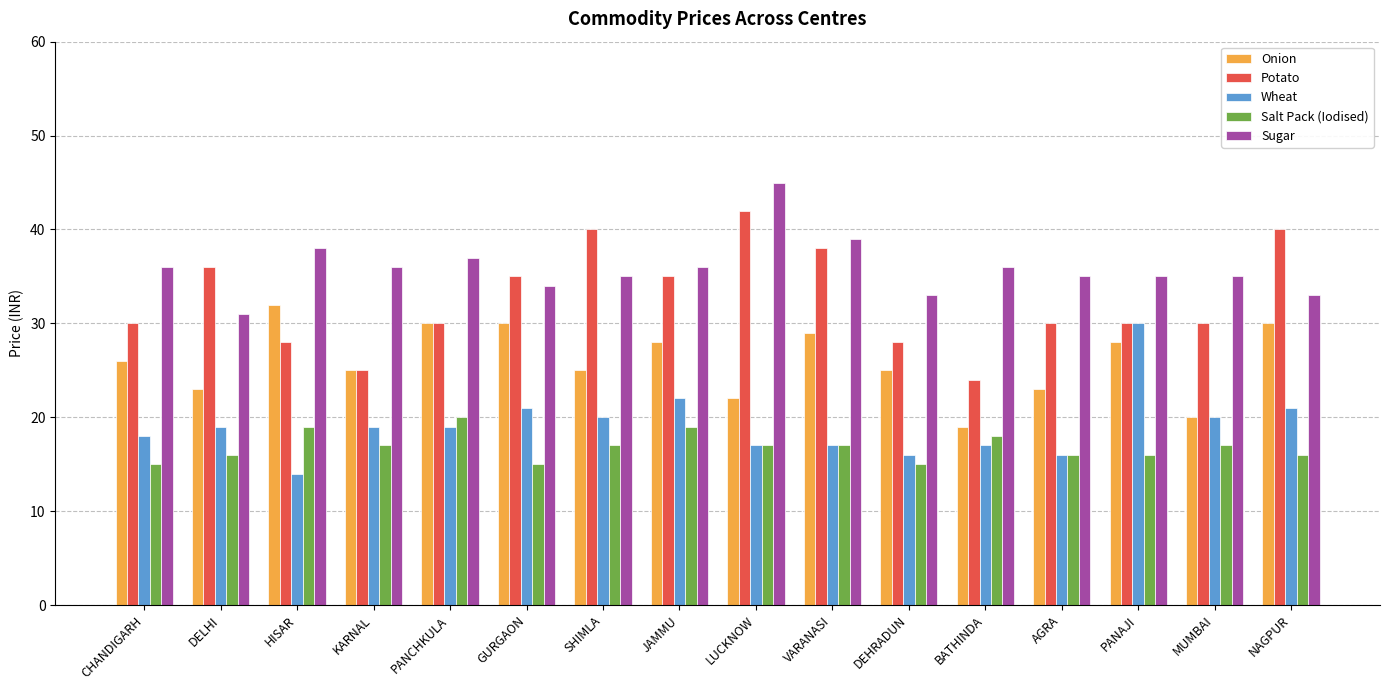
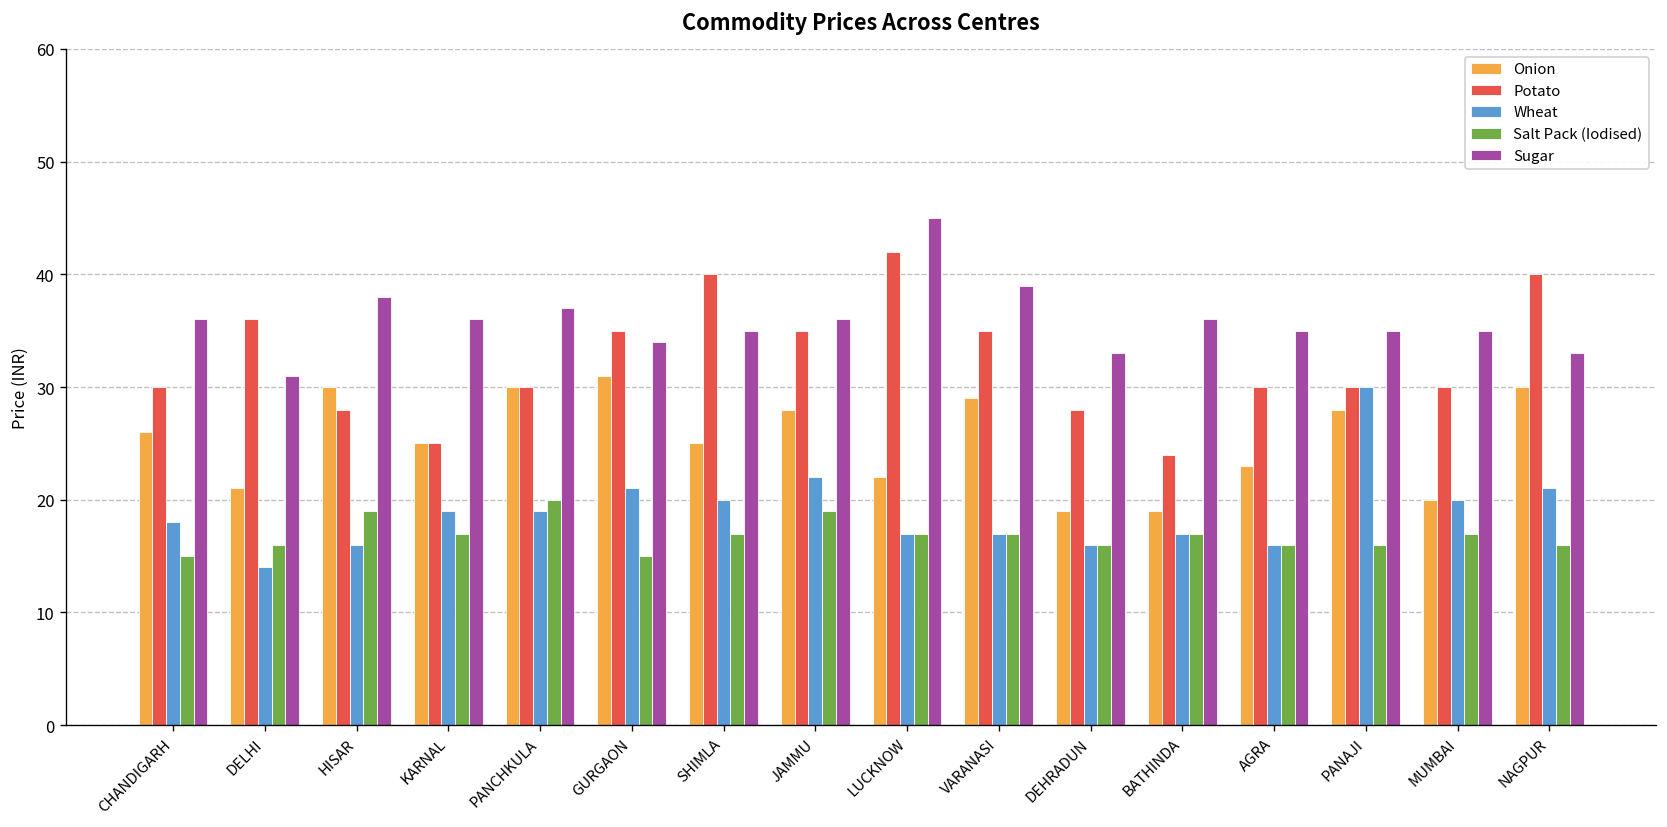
  {
    "Onion": {
      "CHANDIGARH": 26,
-     "DELHI": 23,
-     "HISAR": 32,
+     "DELHI": 21,
+     "HISAR": 30,
      "KARNAL": 25,
      "PANCHKULA": 30,
-     "GURGAON": 30,
+     "GURGAON": 31,
      "SHIMLA": 25,
      "JAMMU": 28,
      "LUCKNOW": 22,
      "VARANASI": 29,
-     "DEHRADUN": 25,
+     "DEHRADUN": 19,
      "BATHINDA": 19,
      "AGRA": 23,
      "PANAJI": 28,
      "MUMBAI": 20,
      "NAGPUR": 30
    },
    "Potato": {
      "CHANDIGARH": 30,
      "DELHI": 36,
      "HISAR": 28,
      "KARNAL": 25,
      "PANCHKULA": 30,
      "GURGAON": 35,
      "SHIMLA": 40,
      "JAMMU": 35,
      "LUCKNOW": 42,
-     "VARANASI": 38,
+     "VARANASI": 35,
      "DEHRADUN": 28,
      "BATHINDA": 24,
      "AGRA": 30,
      "PANAJI": 30,
      "MUMBAI": 30,
      "NAGPUR": 40
    },
    "Wheat": {
      "CHANDIGARH": 18,
-     "DELHI": 19,
-     "HISAR": 14,
+     "DELHI": 14,
+     "HISAR": 16,
      "KARNAL": 19,
      "PANCHKULA": 19,
      "GURGAON": 21,
      "SHIMLA": 20,
      "JAMMU": 22,
      "LUCKNOW": 17,
      "VARANASI": 17,
      "DEHRADUN": 16,
      "BATHINDA": 17,
      "AGRA": 16,
      "PANAJI": 30,
      "MUMBAI": 20,
      "NAGPUR": 21
    },
    "Salt Pack (Iodised)": {
      "CHANDIGARH": 15,
      "DELHI": 16,
      "HISAR": 19,
      "KARNAL": 17,
      "PANCHKULA": 20,
      "GURGAON": 15,
      "SHIMLA": 17,
      "JAMMU": 19,
      "LUCKNOW": 17,
      "VARANASI": 17,
-     "DEHRADUN": 15,
-     "BATHINDA": 18,
+     "DEHRADUN": 16,
+     "BATHINDA": 17,
      "AGRA": 16,
      "PANAJI": 16,
      "MUMBAI": 17,
      "NAGPUR": 16
    },
    "Sugar": {
      "CHANDIGARH": 36,
      "DELHI": 31,
      "HISAR": 38,
      "KARNAL": 36,
      "PANCHKULA": 37,
      "GURGAON": 34,
      "SHIMLA": 35,
      "JAMMU": 36,
      "LUCKNOW": 45,
      "VARANASI": 39,
      "DEHRADUN": 33,
      "BATHINDA": 36,
      "AGRA": 35,
      "PANAJI": 35,
      "MUMBAI": 35,
      "NAGPUR": 33
    }
  }
